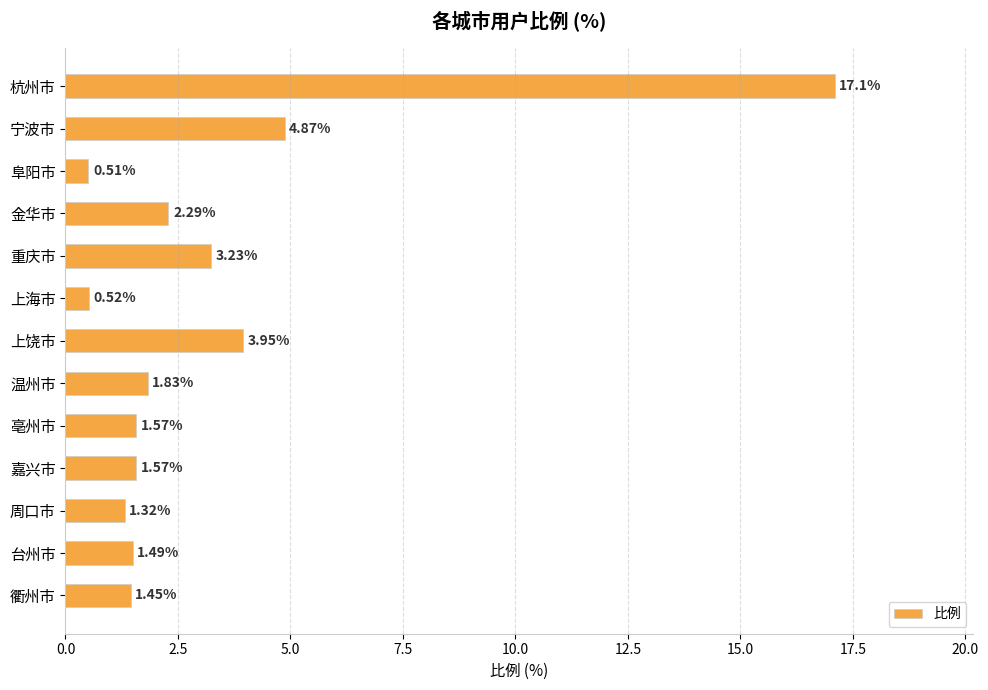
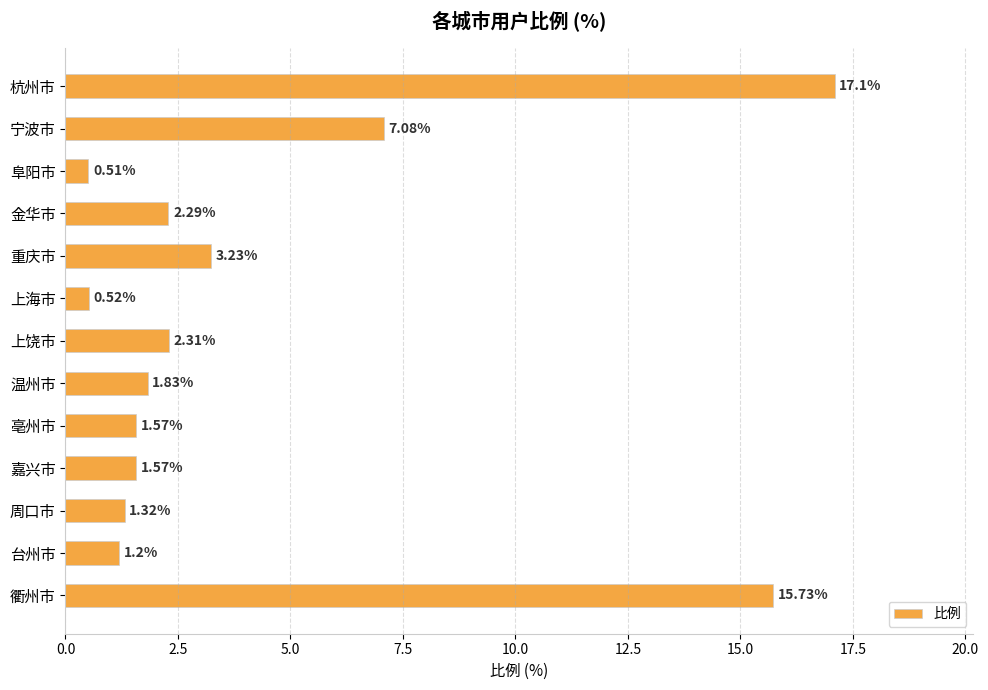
  {
    "杭州市": "17.1%",
-   "宁波市": "4.87%",
+   "宁波市": "7.08%",
    "阜阳市": "0.51%",
    "金华市": "2.29%",
    "重庆市": "3.23%",
    "上海市": "0.52%",
-   "上饶市": "3.95%",
+   "上饶市": "2.31%",
    "温州市": "1.83%",
    "亳州市": "1.57%",
    "嘉兴市": "1.57%",
    "周口市": "1.32%",
-   "台州市": "1.49%",
-   "衢州市": "1.45%"
+   "台州市": "1.2%",
+   "衢州市": "15.73%"
  }
